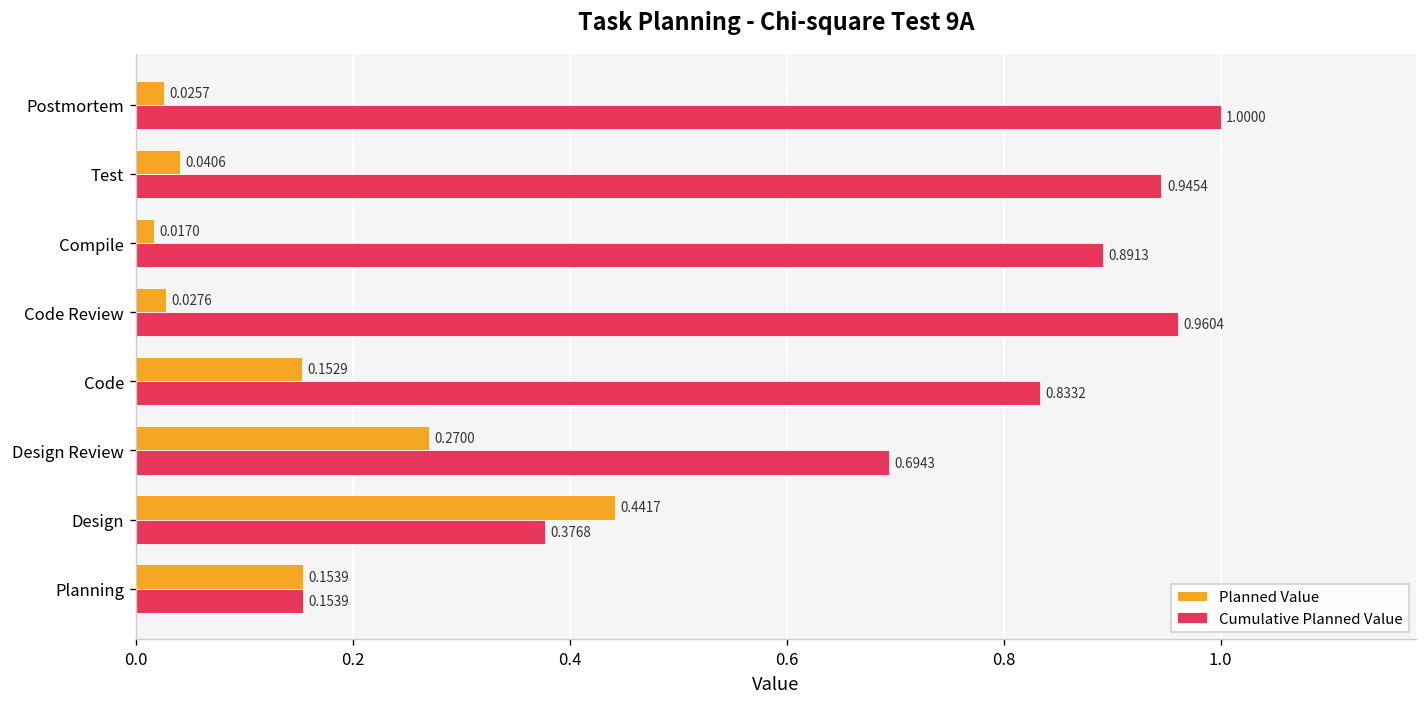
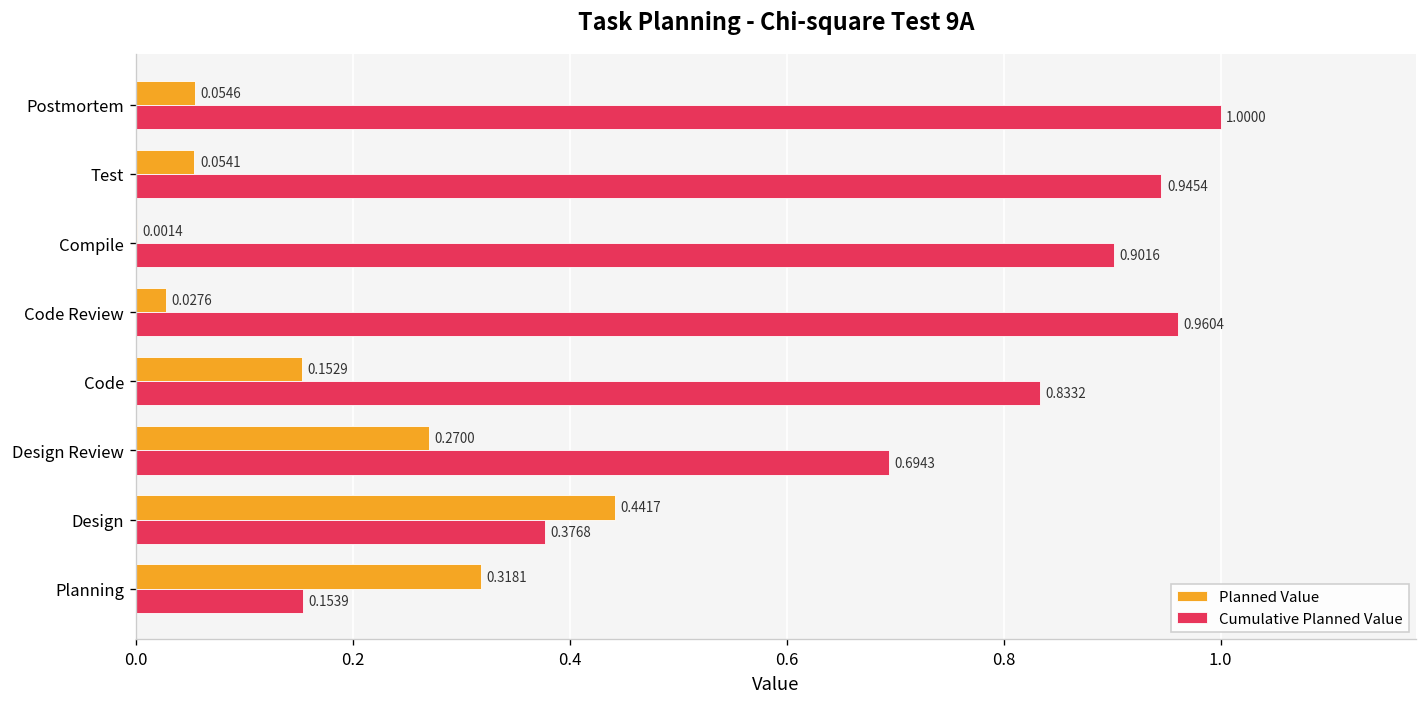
  {
    "Planned Value": {
-     "Postmortem": 0.0257,
-     "Test": 0.0406,
-     "Compile": 0.0170,
+     "Postmortem": 0.0546,
+     "Test": 0.0541,
+     "Compile": 0.0014,
      "Code Review": 0.0276,
      "Code": 0.1529,
      "Design Review": 0.2700,
      "Design": 0.4417,
-     "Planning": 0.1539
+     "Planning": 0.3181
    },
    "Cumulative Planned Value": {
      "Postmortem": 1.0000,
      "Test": 0.9454,
-     "Compile": 0.8913,
+     "Compile": 0.9016,
      "Code Review": 0.9604,
      "Code": 0.8332,
      "Design Review": 0.6943,
      "Design": 0.3768,
      "Planning": 0.1539
    }
  }
